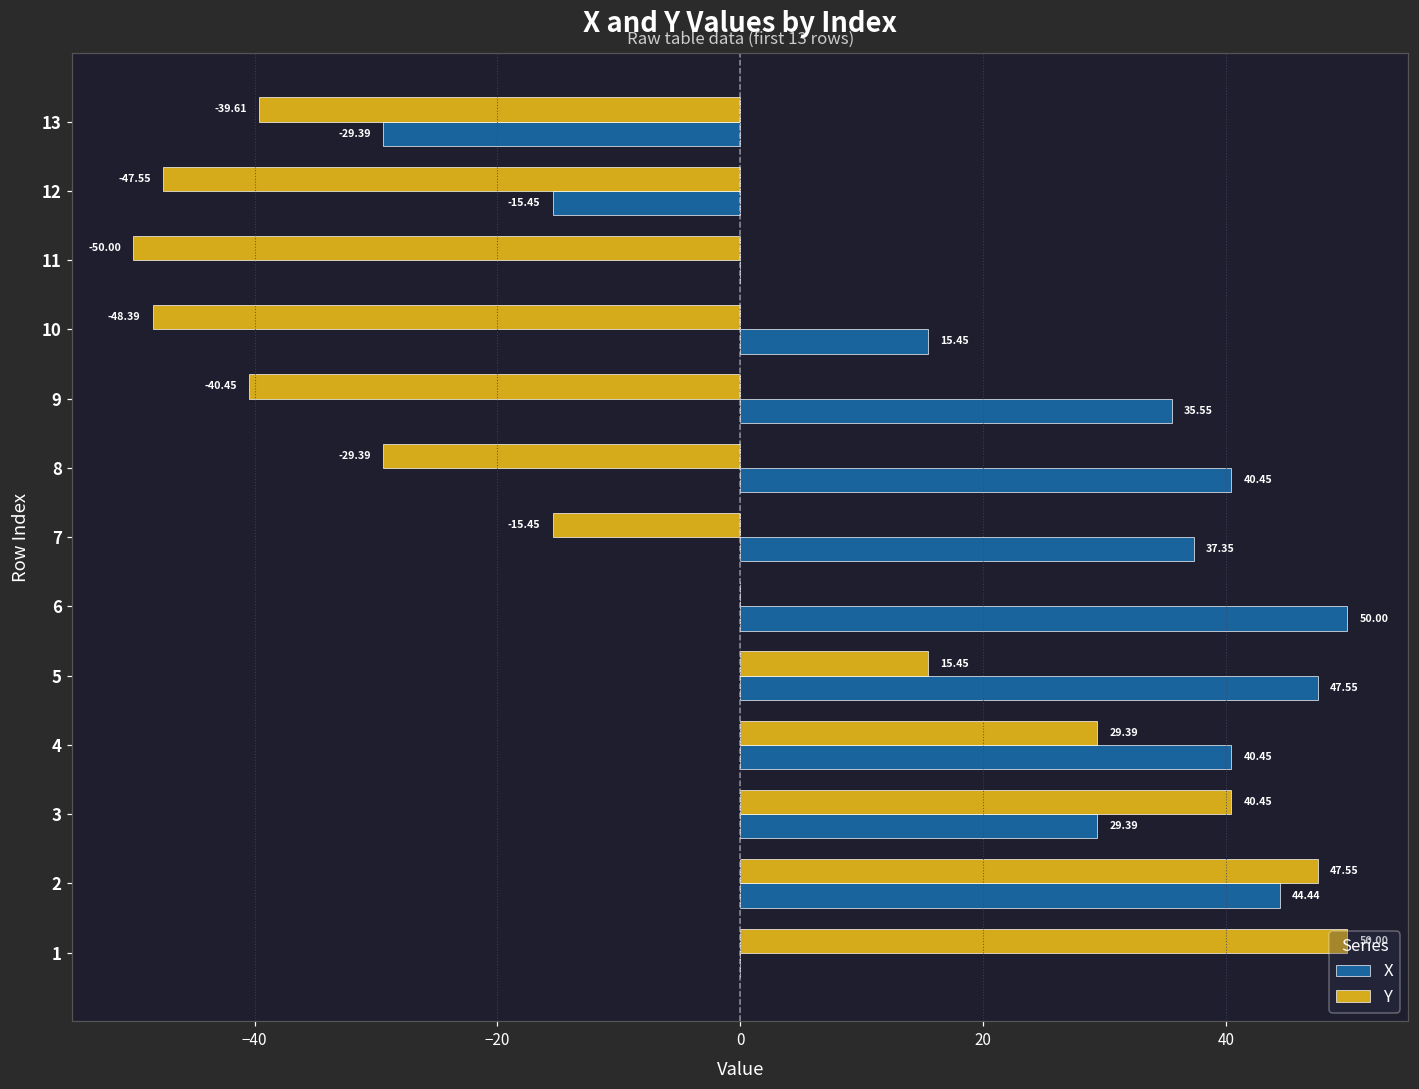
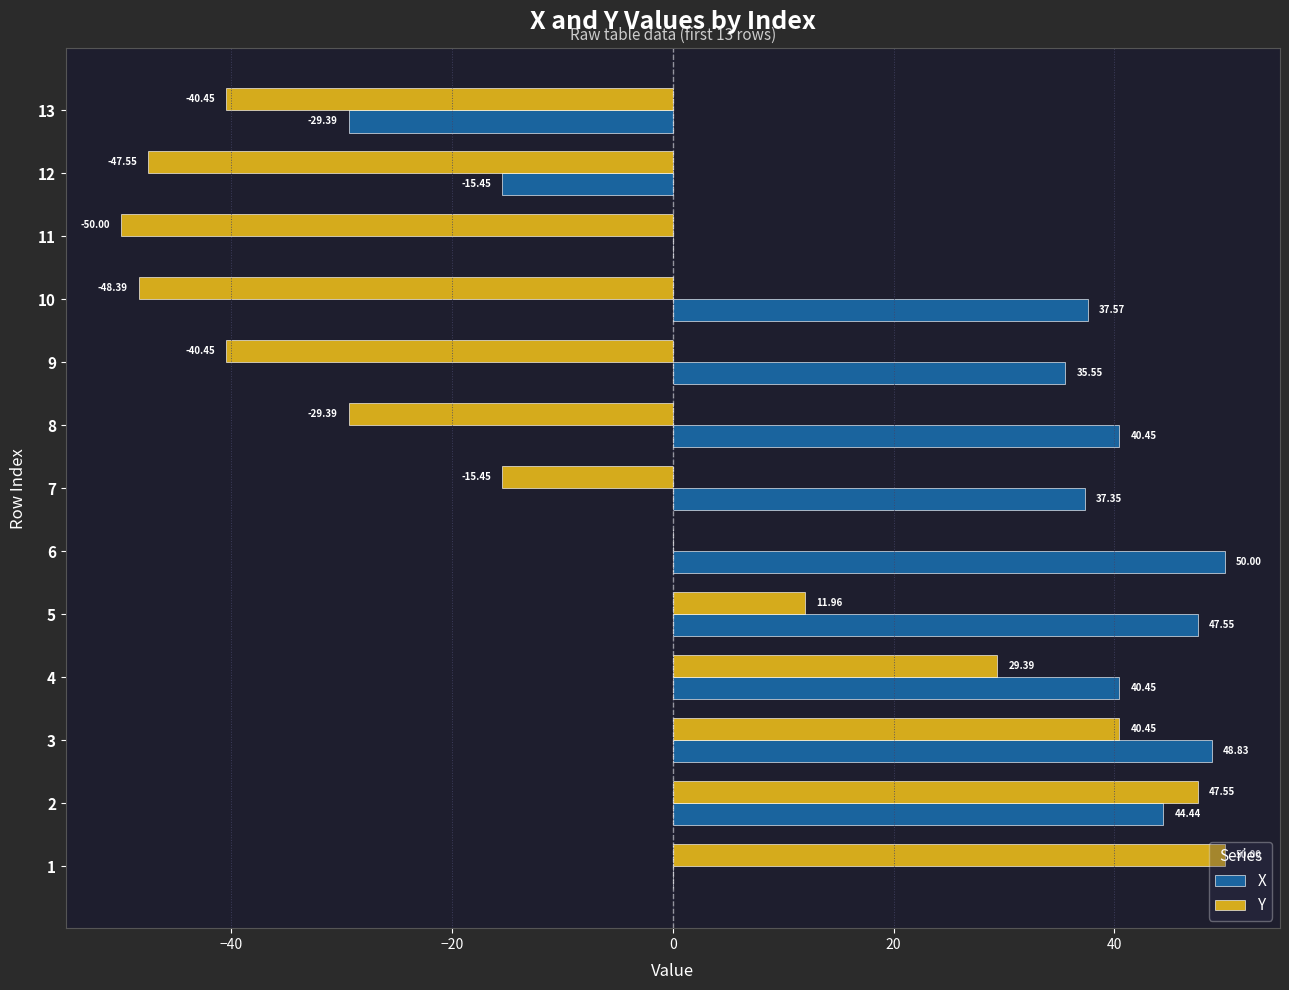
  {
    "X": {
      "13": -29.39,
      "12": -15.45,
-     "10": 15.45,
+     "10": 37.57,
      "9": 35.55,
      "8": 40.45,
      "7": 37.35,
      "6": 50.00,
      "5": 47.55,
      "4": 40.45,
-     "3": 29.39,
+     "3": 48.83,
      "2": 44.44
    },
    "Y": {
-     "13": -39.61,
+     "13": -40.45,
      "12": -47.55,
      "11": -50.00,
      "10": -48.39,
      "9": -40.45,
      "8": -29.39,
      "7": -15.45,
-     "5": 15.45,
+     "5": 11.96,
      "4": 29.39,
      "3": 40.45,
      "2": 47.55
    }
  }
